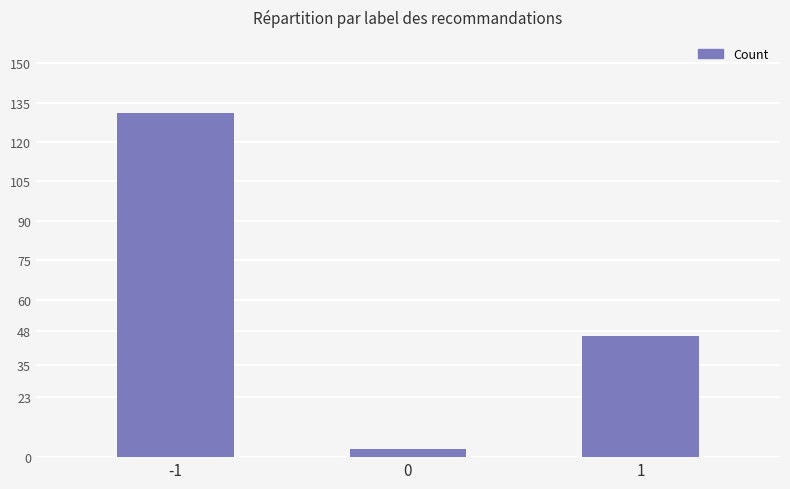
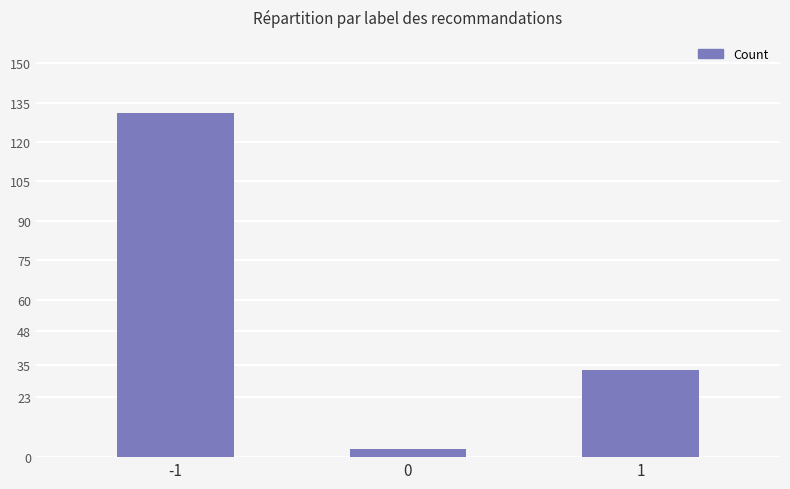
  {
    "-1": 131,
    "0": 3,
-   "1": 46
+   "1": 33
  }
